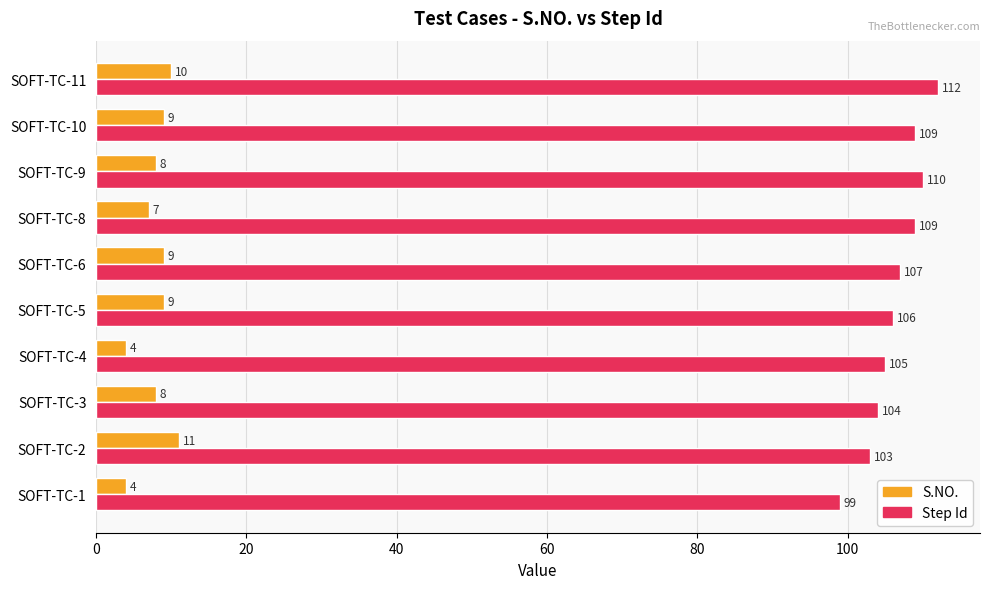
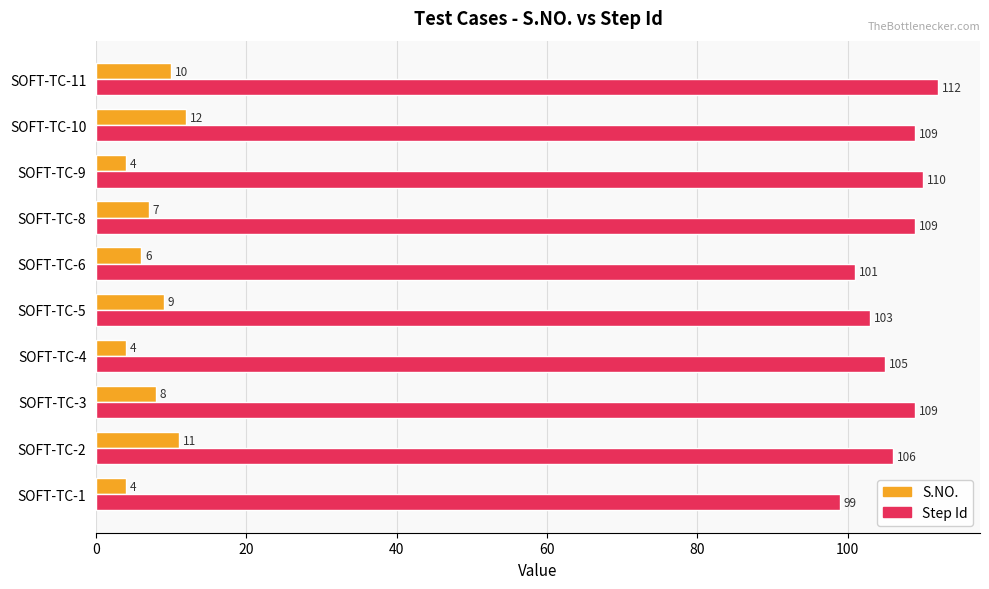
  {
    "S.NO.": {
      "SOFT-TC-11": 10,
-     "SOFT-TC-10": 9,
-     "SOFT-TC-9": 8,
+     "SOFT-TC-10": 12,
+     "SOFT-TC-9": 4,
      "SOFT-TC-8": 7,
-     "SOFT-TC-6": 9,
+     "SOFT-TC-6": 6,
      "SOFT-TC-5": 9,
      "SOFT-TC-4": 4,
      "SOFT-TC-3": 8,
      "SOFT-TC-2": 11,
      "SOFT-TC-1": 4
    },
    "Step Id": {
      "SOFT-TC-11": 112,
      "SOFT-TC-10": 109,
      "SOFT-TC-9": 110,
      "SOFT-TC-8": 109,
-     "SOFT-TC-6": 107,
-     "SOFT-TC-5": 106,
+     "SOFT-TC-6": 101,
+     "SOFT-TC-5": 103,
      "SOFT-TC-4": 105,
-     "SOFT-TC-3": 104,
-     "SOFT-TC-2": 103,
+     "SOFT-TC-3": 109,
+     "SOFT-TC-2": 106,
      "SOFT-TC-1": 99
    }
  }
